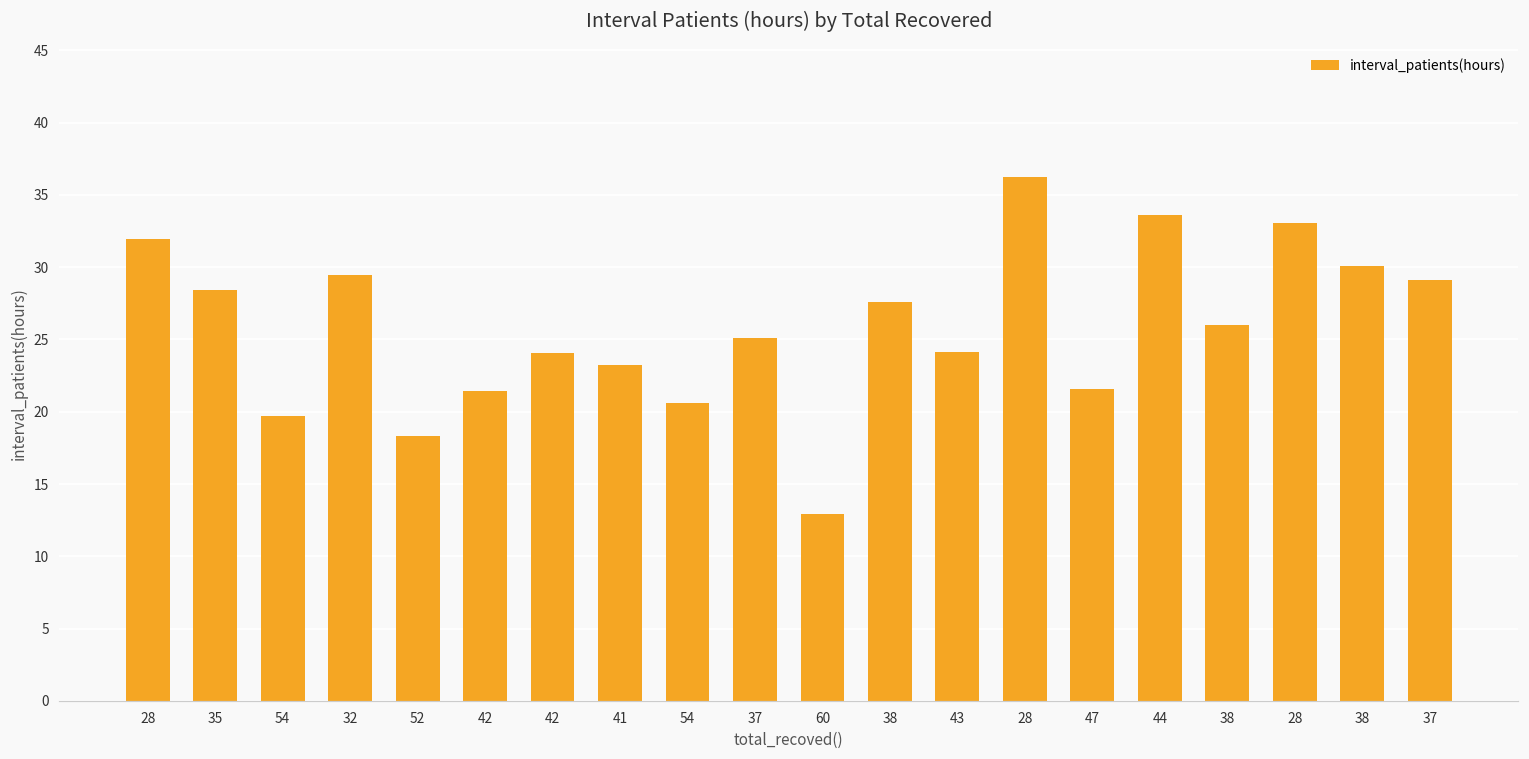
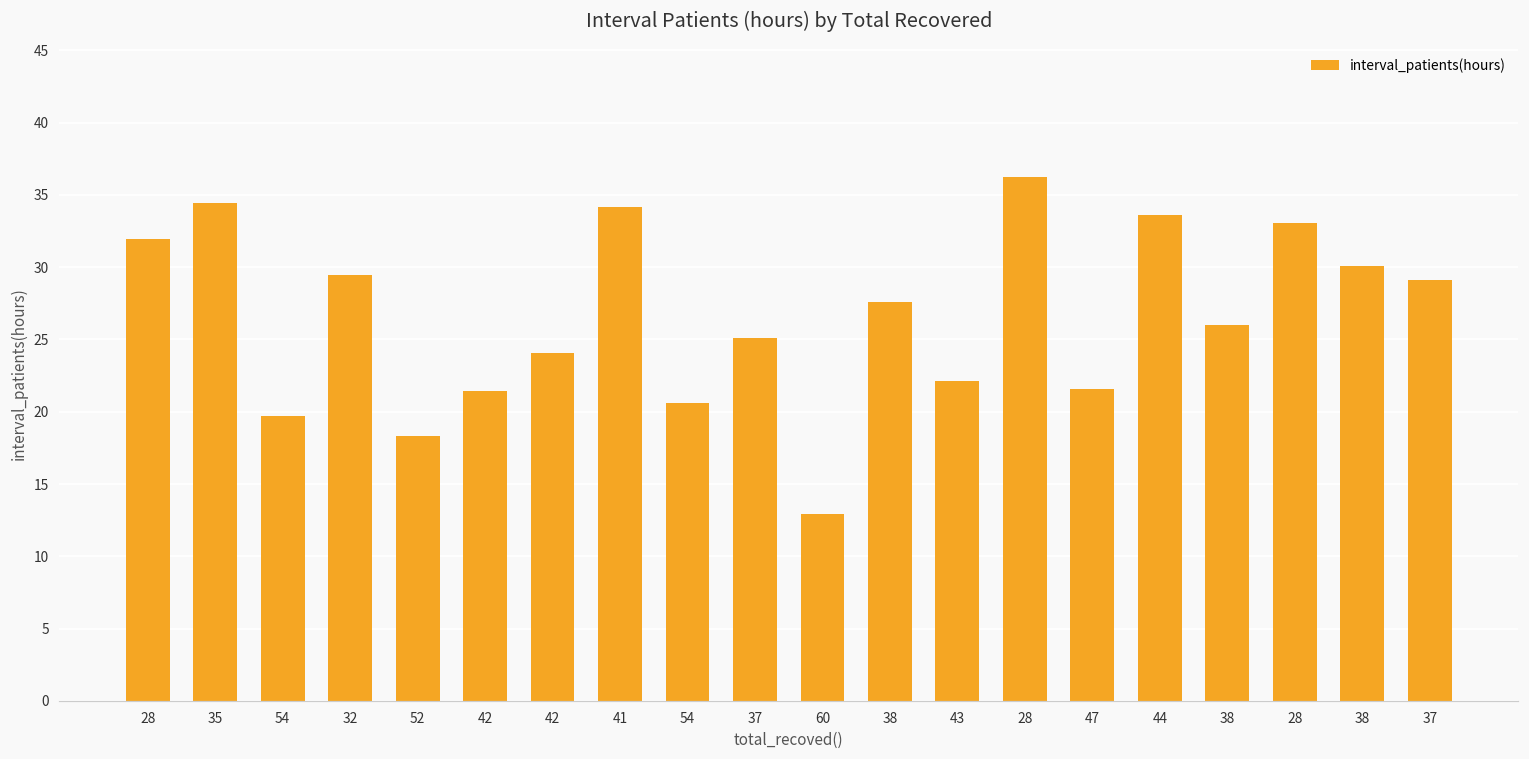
  {
-   "35": 28.4,
+   "35": 34.4,
    "32": 29.5,
    "52": 18.3,
-   "41": 23.2,
+   "41": 34.2,
    "60": 12.9,
-   "43": 24.1,
+   "43": 22.2,
    "47": 21.6,
    "44": 33.6
  }
